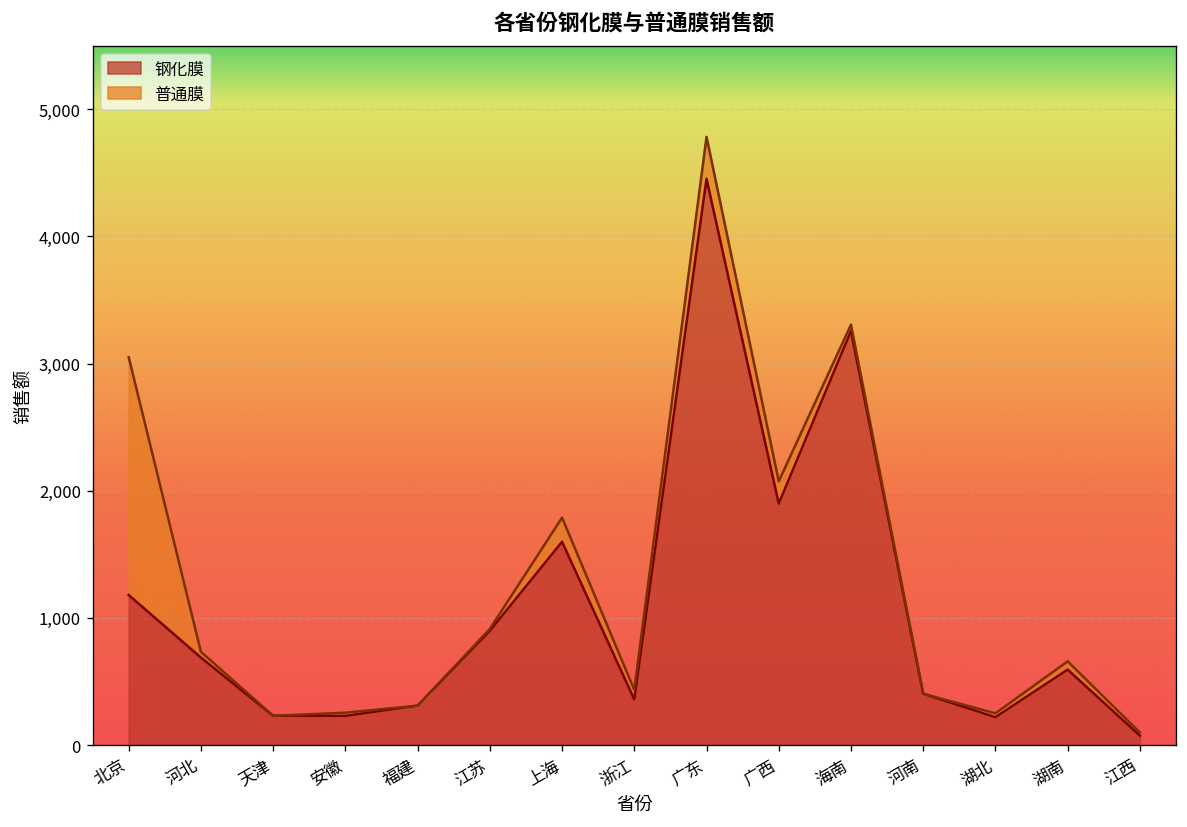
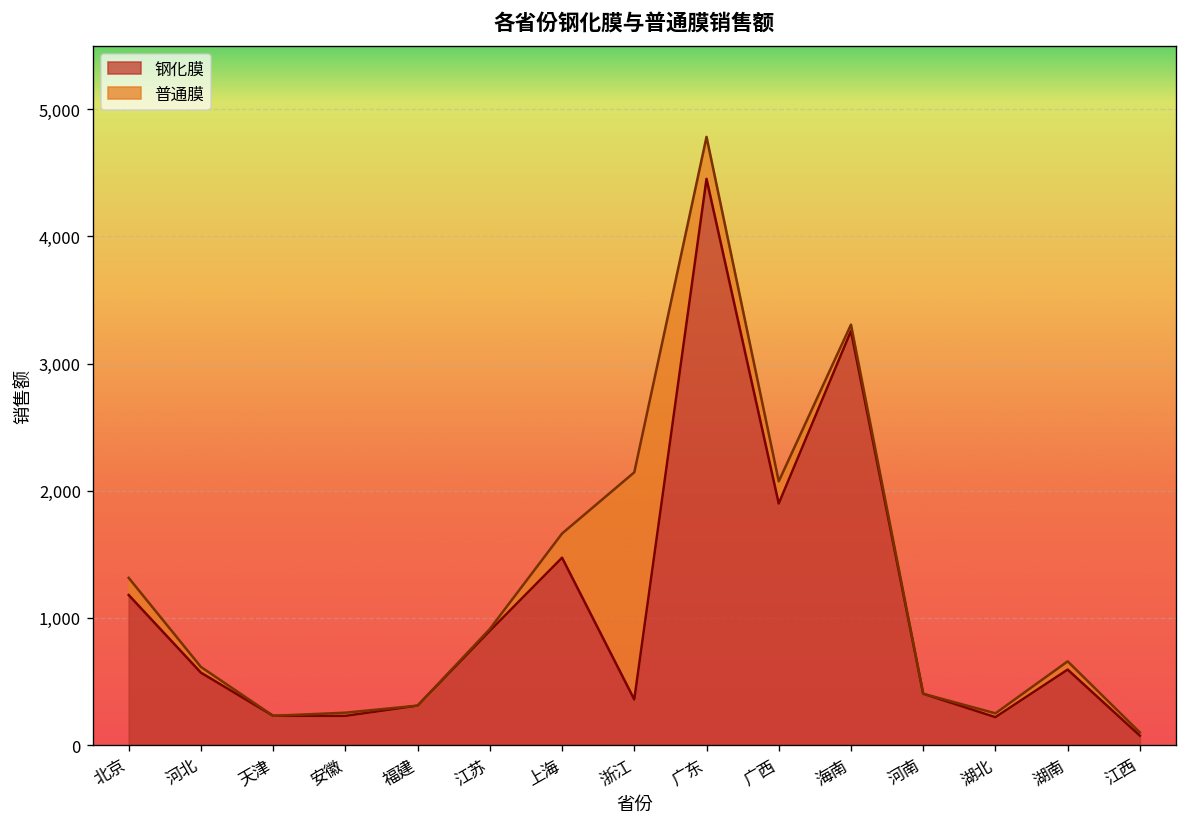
  {
    "钢化膜": {
      "北京": "1,180",
-     "河北": "690",
+     "河北": "570",
      "安徽": "230",
-     "上海": "1,600",
+     "上海": "1,470",
      "浙江": "360",
      "广东": "4,450",
      "广西": "1,900",
      "海南": "3,260",
      "湖北": "220",
      "湖南": "590",
      "江西": "70"
    },
    "普通膜": {
-     "北京": "1,870",
+     "北京": "140",
      "河北": "50",
      "安徽": "30",
      "上海": "190",
-     "浙江": "80",
+     "浙江": "1,790",
      "广东": "330",
      "广西": "180",
      "海南": "50",
      "湖北": "30",
      "湖南": "70",
      "江西": "30"
    }
  }
